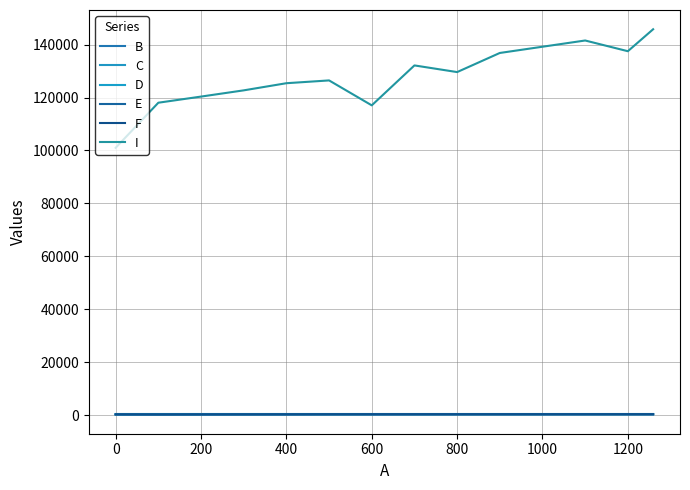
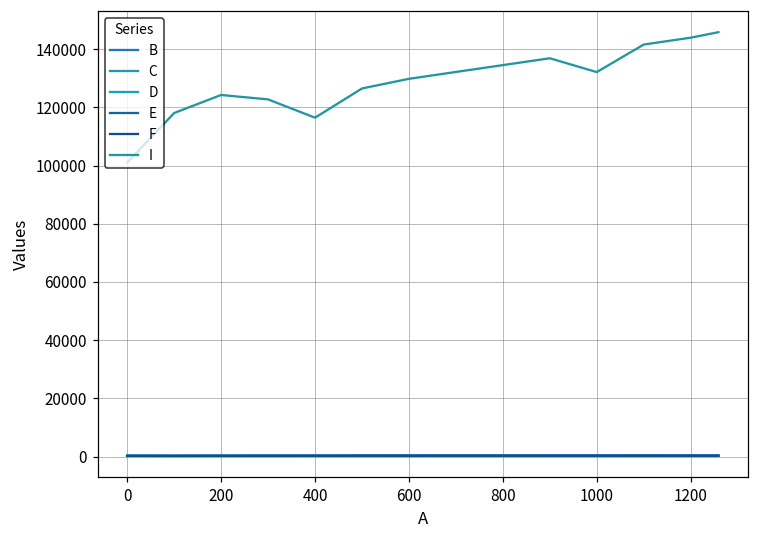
  {
    "F": {
      "0": 0,
      "200": 0,
      "400": 0,
      "600": 0,
      "800": 0,
      "1000": 0,
      "1200": 0
    },
    "I": {
-     "200": 120000,
-     "400": 125000,
-     "600": 117000,
-     "800": 130000,
-     "1000": 139000,
-     "1200": 137000
+     "200": 124000,
+     "400": 116000,
+     "600": 130000,
+     "800": 134000,
+     "1000": 132000,
+     "1200": 144000
    }
  }
